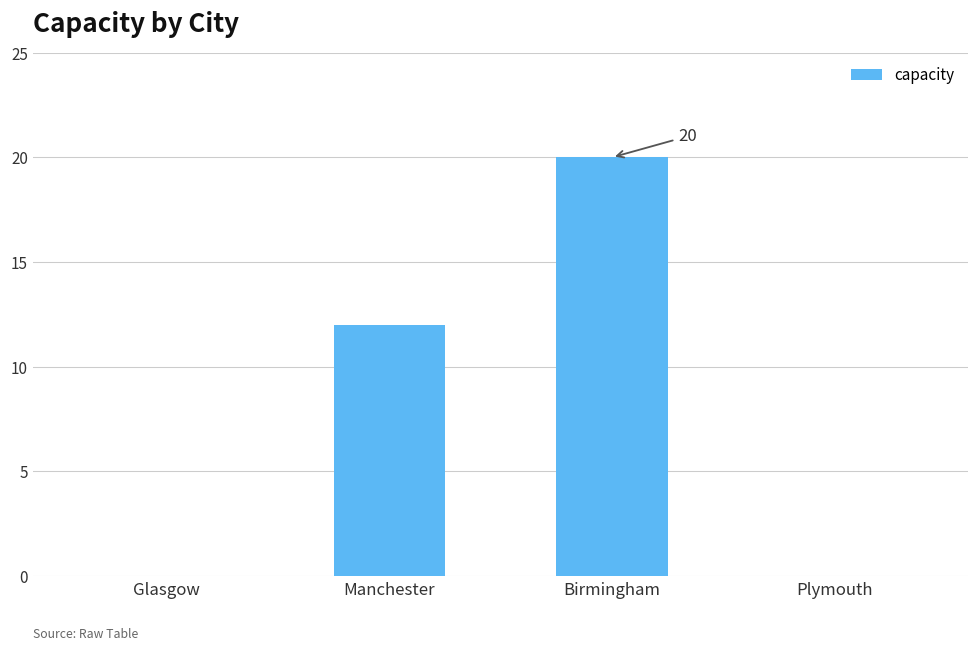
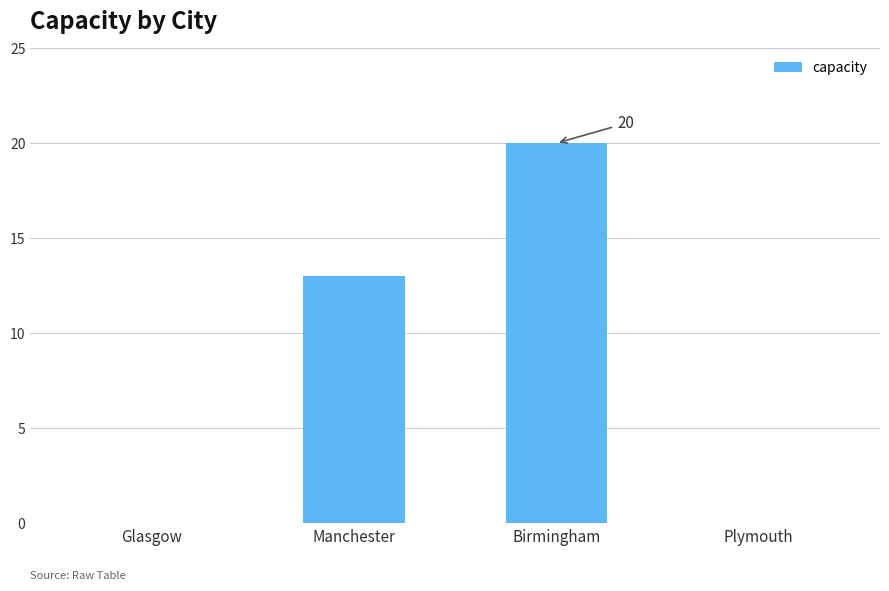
  {
    "Glasgow": 0,
-   "Manchester": 12,
+   "Manchester": 13,
    "Plymouth": 0
  }
